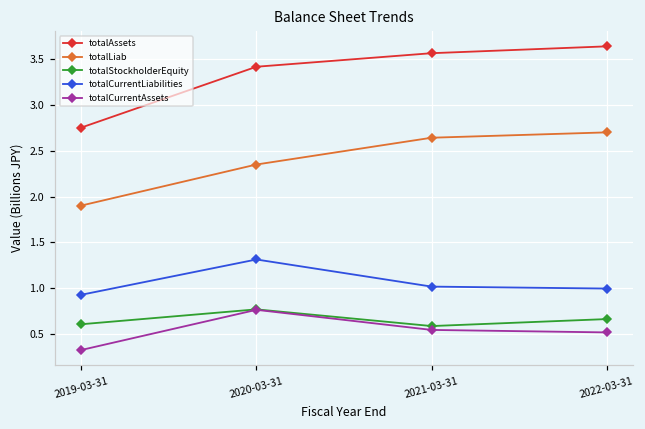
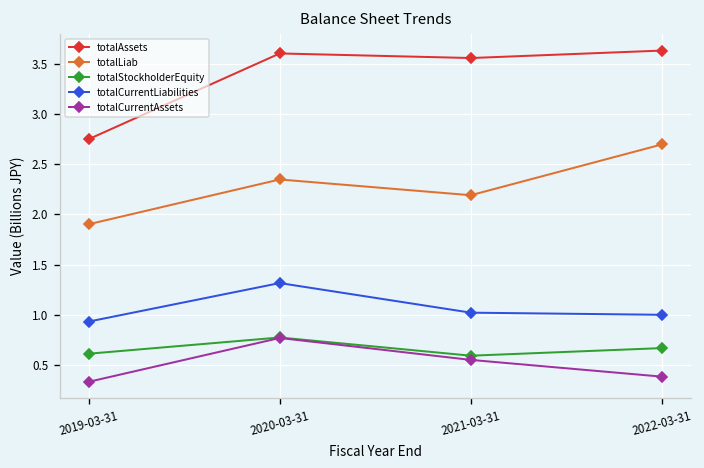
  {
    "totalAssets": {
      "2019-03-31": 2.8,
-     "2020-03-31": 3.4,
+     "2020-03-31": 3.6,
      "2021-03-31": 3.6,
      "2022-03-31": 3.6
    },
    "totalLiab": {
      "2019-03-31": 1.9,
      "2020-03-31": 2.3,
-     "2021-03-31": 2.6,
+     "2021-03-31": 2.2,
      "2022-03-31": 2.7
    },
    "totalStockholderEquity": {
      "2019-03-31": 0.6,
      "2021-03-31": 0.6,
      "2022-03-31": 0.7
    },
    "totalCurrentLiabilities": {
      "2019-03-31": 0.9,
      "2020-03-31": 1.3,
      "2021-03-31": 1.0,
      "2022-03-31": 1.0
    },
    "totalCurrentAssets": {
      "2019-03-31": 0.3,
      "2021-03-31": 0.5,
-     "2022-03-31": 0.5
+     "2022-03-31": 0.4
    }
  }
